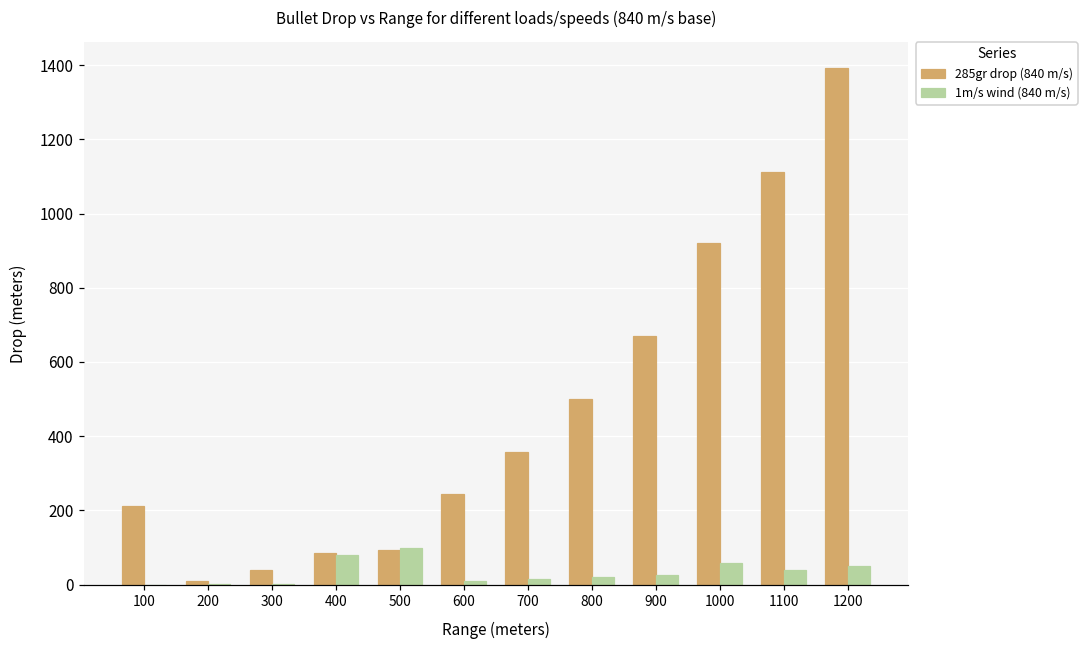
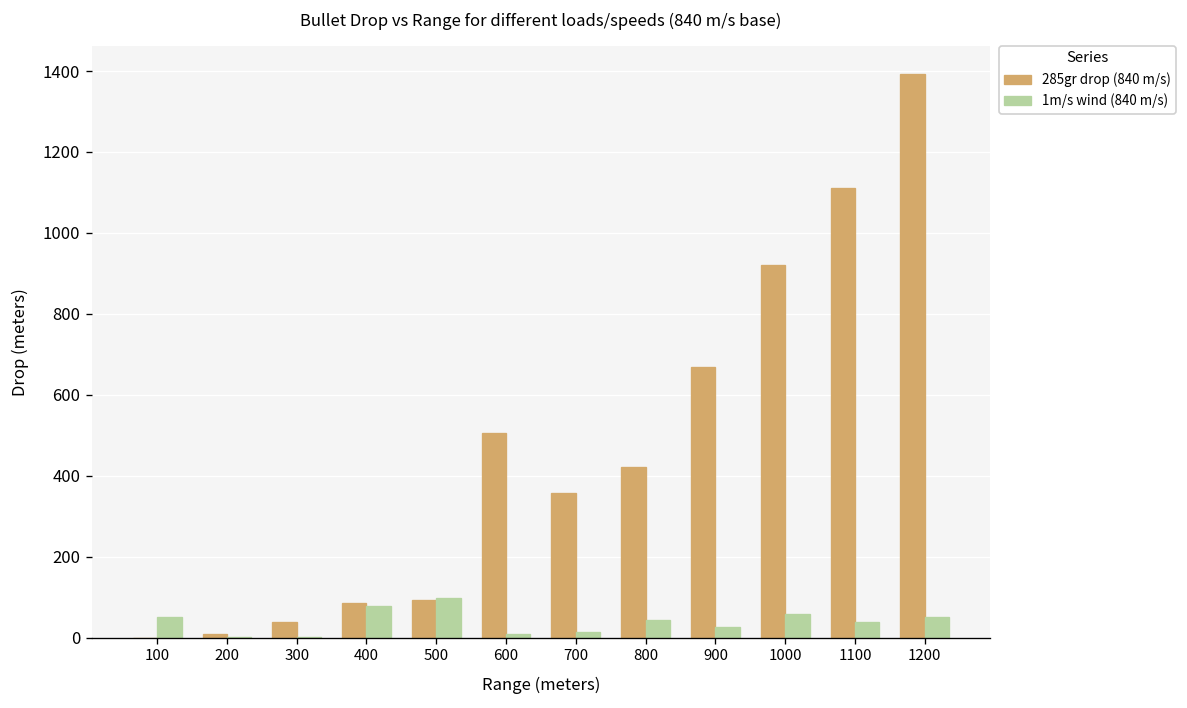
  {
    "285gr drop (840 m/s)": {
-     "100": 210,
+     "100": 0,
      "200": 10,
      "300": 40,
      "400": 90,
      "500": 90,
-     "600": 240,
+     "600": 510,
      "700": 360,
-     "800": 500,
+     "800": 420,
      "900": 670,
      "1000": 920,
      "1100": 1110,
      "1200": 1390
    },
    "1m/s wind (840 m/s)": {
-     "100": 0,
+     "100": 50,
      "400": 80,
      "500": 100,
      "600": 10,
      "700": 20,
-     "800": 20,
+     "800": 40,
      "900": 30,
      "1000": 60,
      "1100": 40,
      "1200": 50
    }
  }
